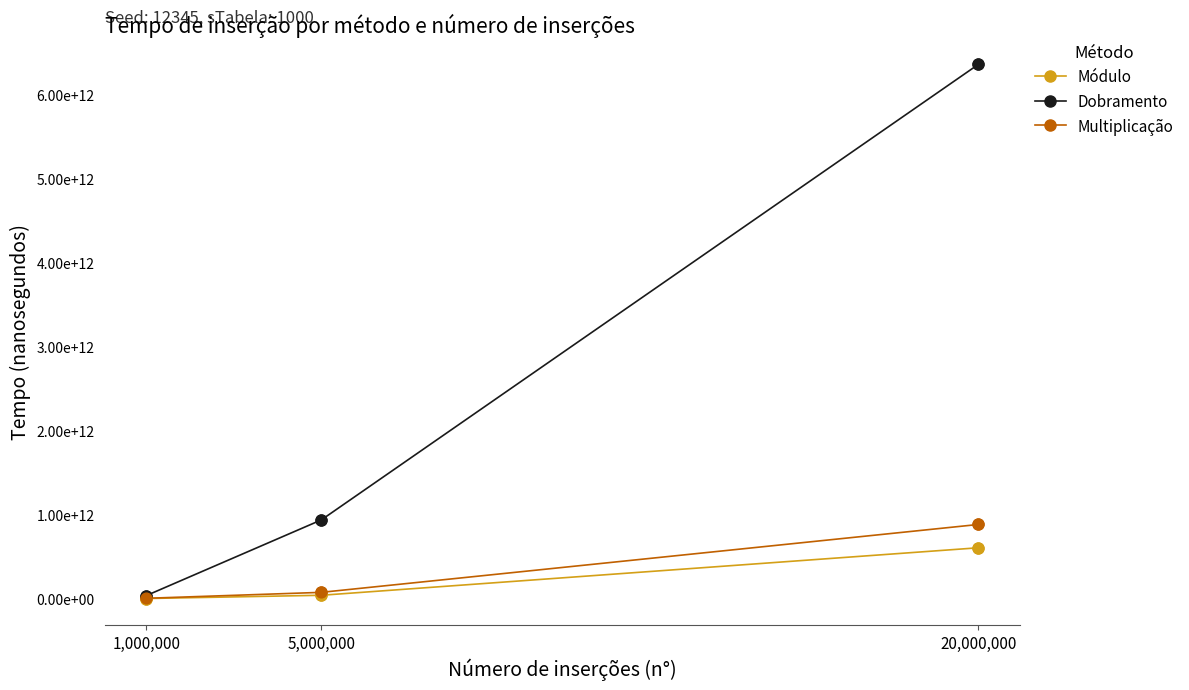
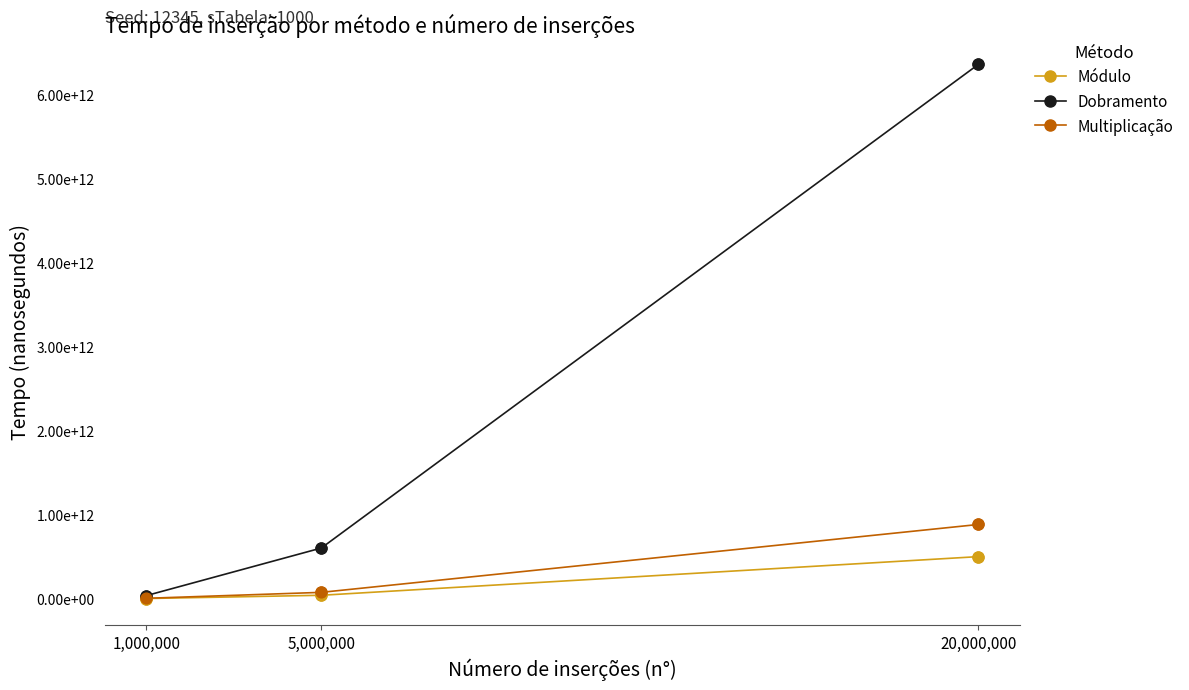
  {
    "Módulo": {
      "5,000,000": 0,
-     "20,000,000": 600000000000
+     "20,000,000": 500000000000
    },
    "Dobramento": {
      "1,000,000": 0,
-     "5,000,000": 900000000000,
+     "5,000,000": 600000000000,
      "20,000,000": 6400000000000
    },
    "Multiplicação": {
      "5,000,000": 100000000000,
      "20,000,000": 900000000000
    }
  }
